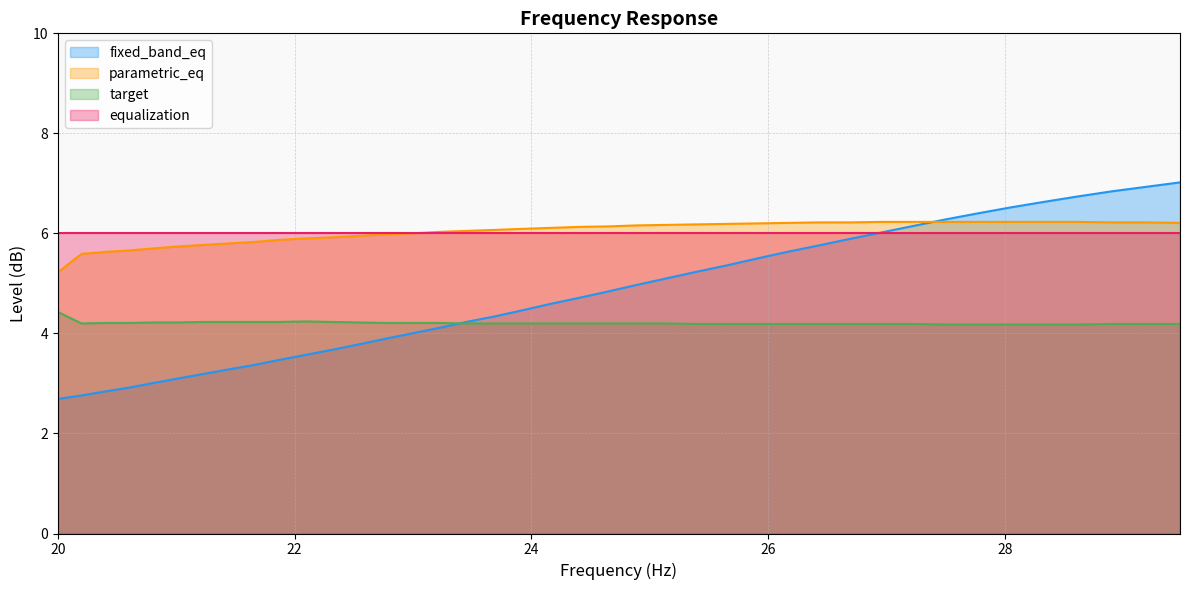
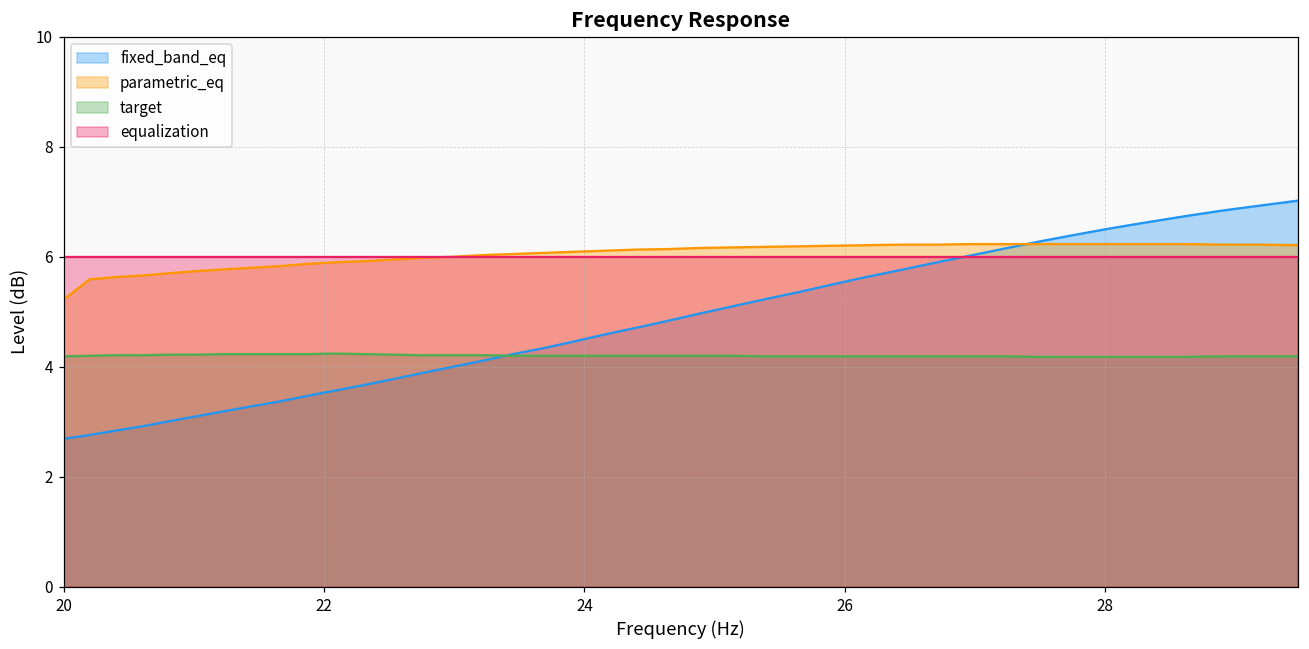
  {
    "fixed_band_eq": {
      "20": 2.7
    },
    "parametric_eq": {
      "20": 5.2
    },
    "target": {
-     "20": 4.4
+     "20": 4.2
    },
    "equalization": {
      "20": 6.0
    }
  }
